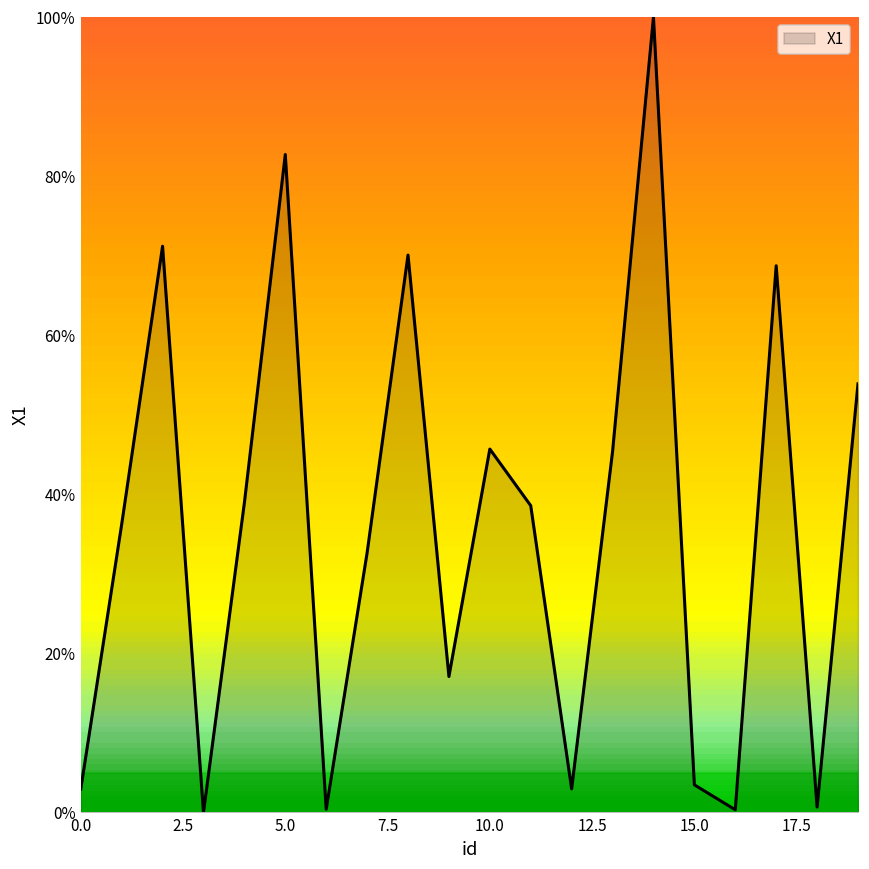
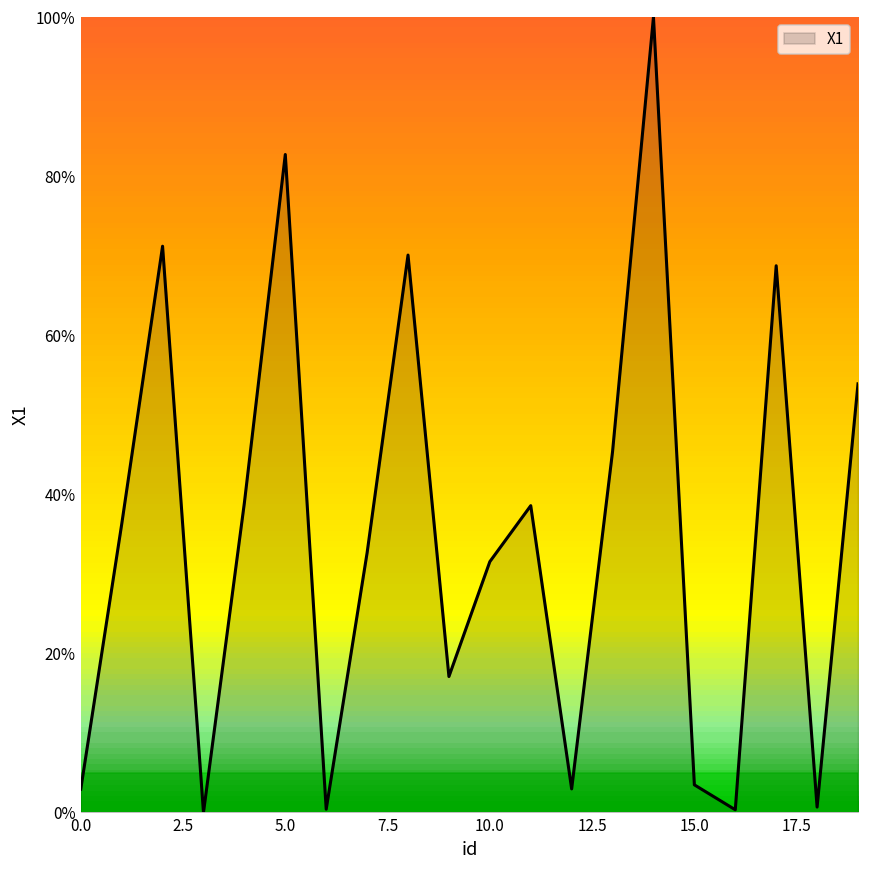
  {
    "5.0": "83%",
-   "10.0": "46%"
+   "10.0": "32%"
  }
